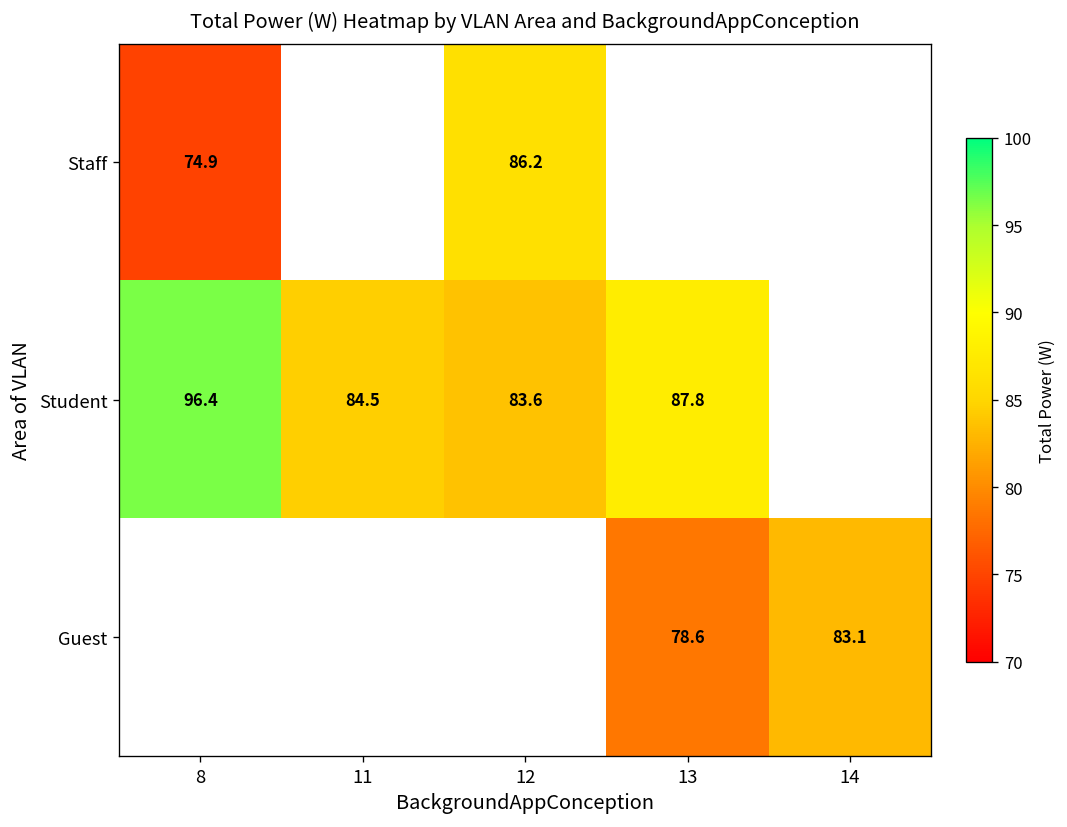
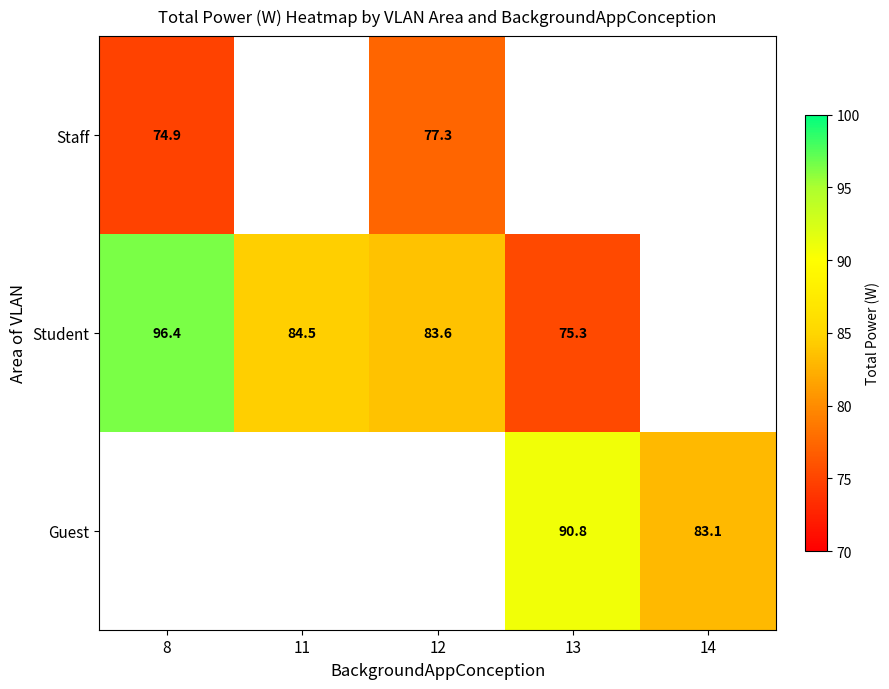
  {
    "Staff": {
      "8": 74.9,
-     "12": 86.2
+     "12": 77.3
    },
    "Student": {
      "8": 96.4,
      "11": 84.5,
      "12": 83.6,
-     "13": 87.8
+     "13": 75.3
    },
    "Guest": {
-     "13": 78.6,
+     "13": 90.8,
      "14": 83.1
    }
  }
